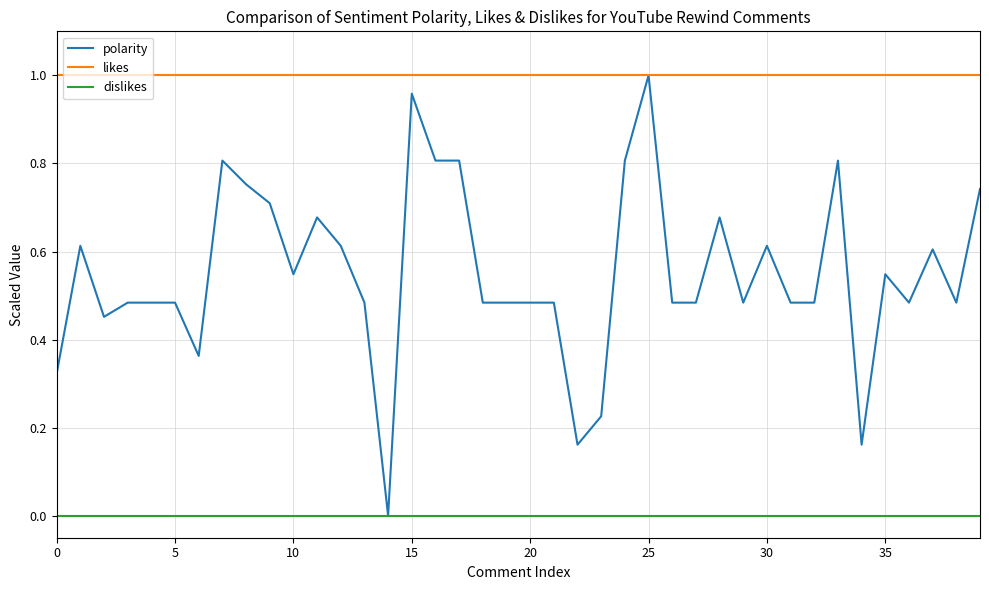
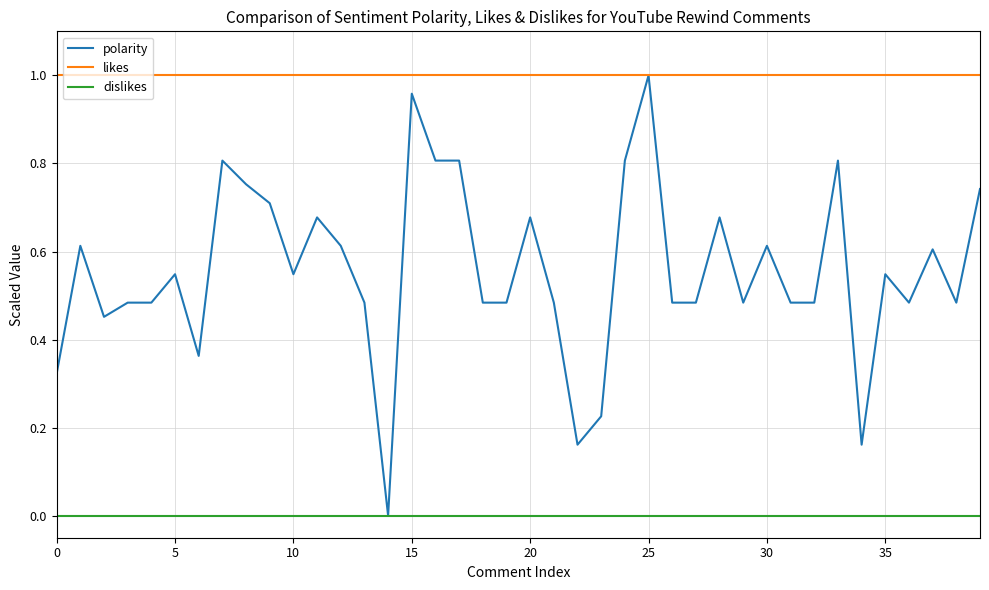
  {
    "polarity": {
      "0": 0.32,
-     "5": 0.48,
+     "5": 0.55,
      "10": 0.55,
      "15": 0.96,
-     "20": 0.48,
+     "20": 0.68,
      "30": 0.61,
      "35": 0.55
    },
    "likes": {
      "0": 1.00,
      "5": 1.00,
      "10": 1.00,
      "15": 1.00,
      "20": 1.00,
      "30": 1.00,
      "35": 1.00
    },
    "dislikes": {
      "0": 0.00,
      "5": 0.00,
      "10": 0.00,
      "15": 0.00,
      "20": 0.00,
      "25": 0.00,
      "30": 0.00,
      "35": 0.00
    }
  }
